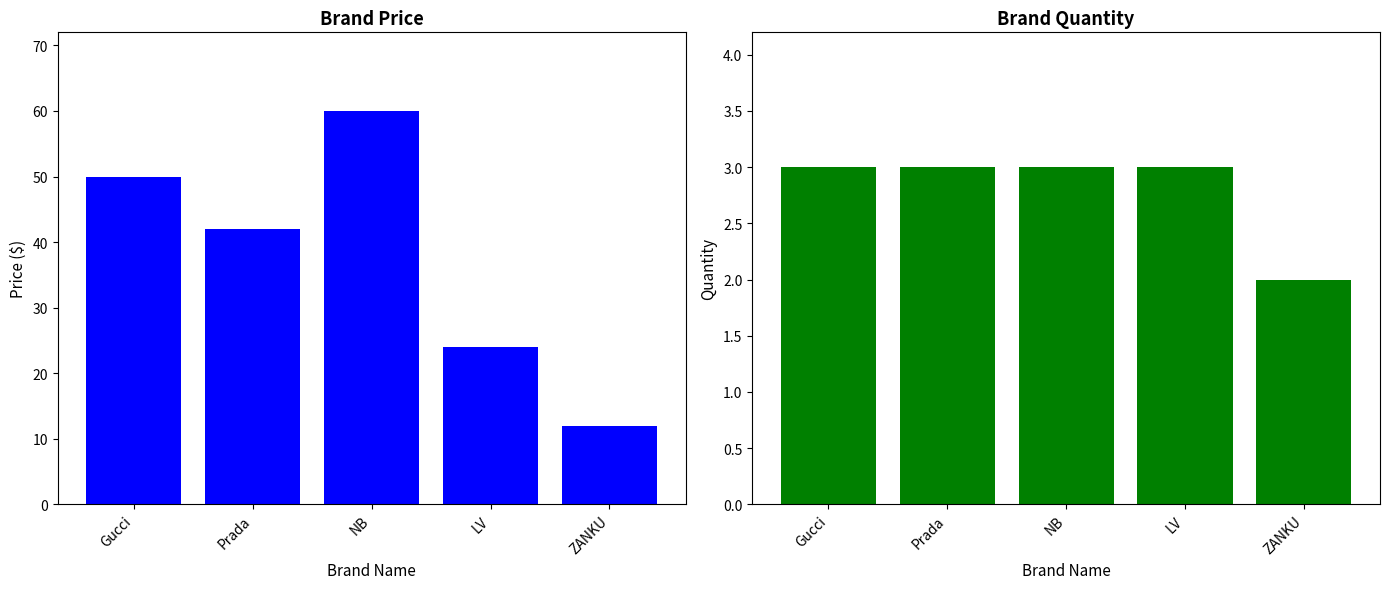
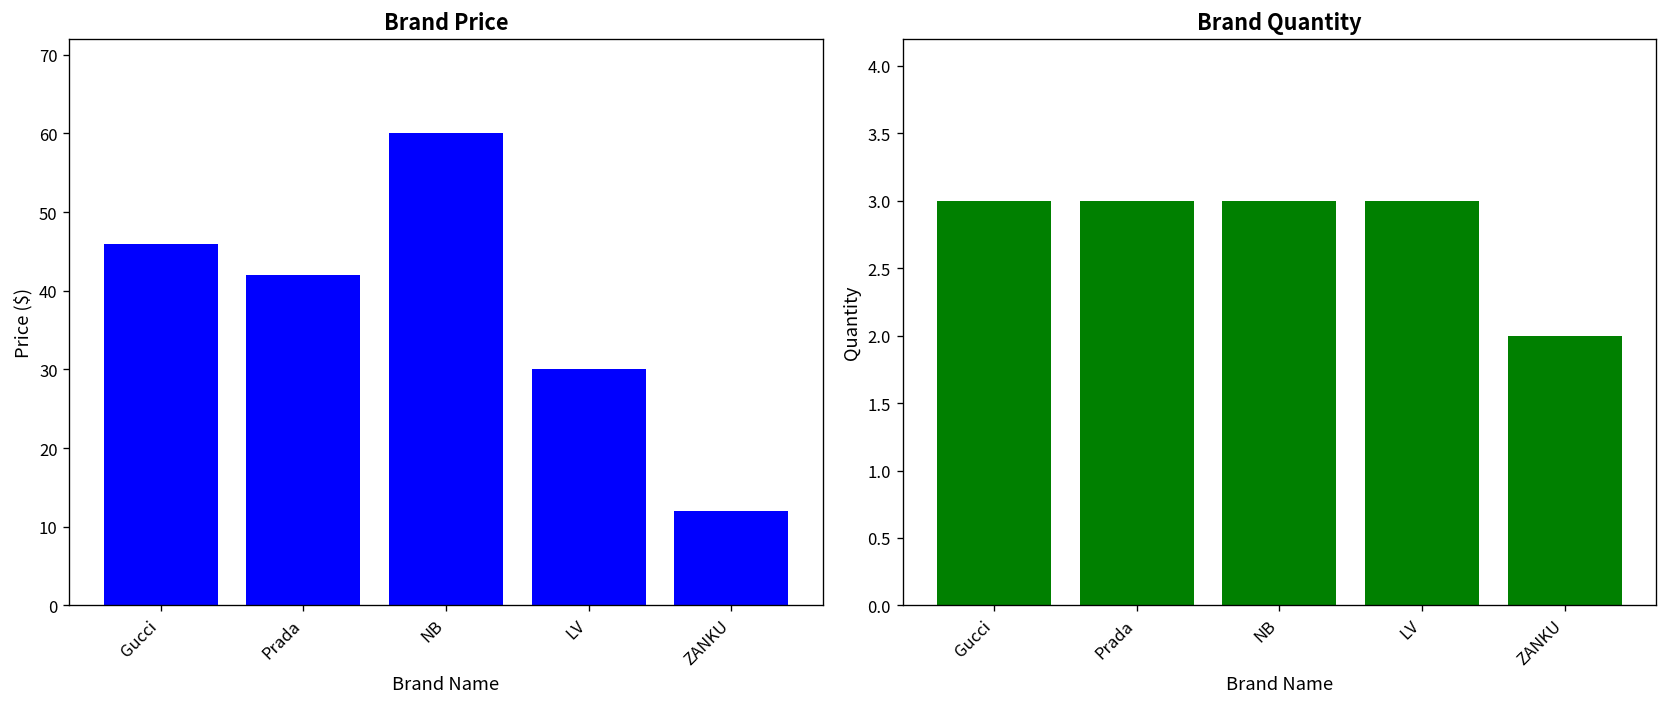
  {
    "Brand Price": {
-     "Gucci": 50,
+     "Gucci": 46,
      "Prada": 42,
      "NB": 60,
-     "LV": 24,
+     "LV": 30,
      "ZANKU": 12
    },
    "Brand Quantity": {
      "Gucci": 3.00,
      "Prada": 3.00,
      "NB": 3.00,
      "LV": 3.00,
      "ZANKU": 2.00
    }
  }
